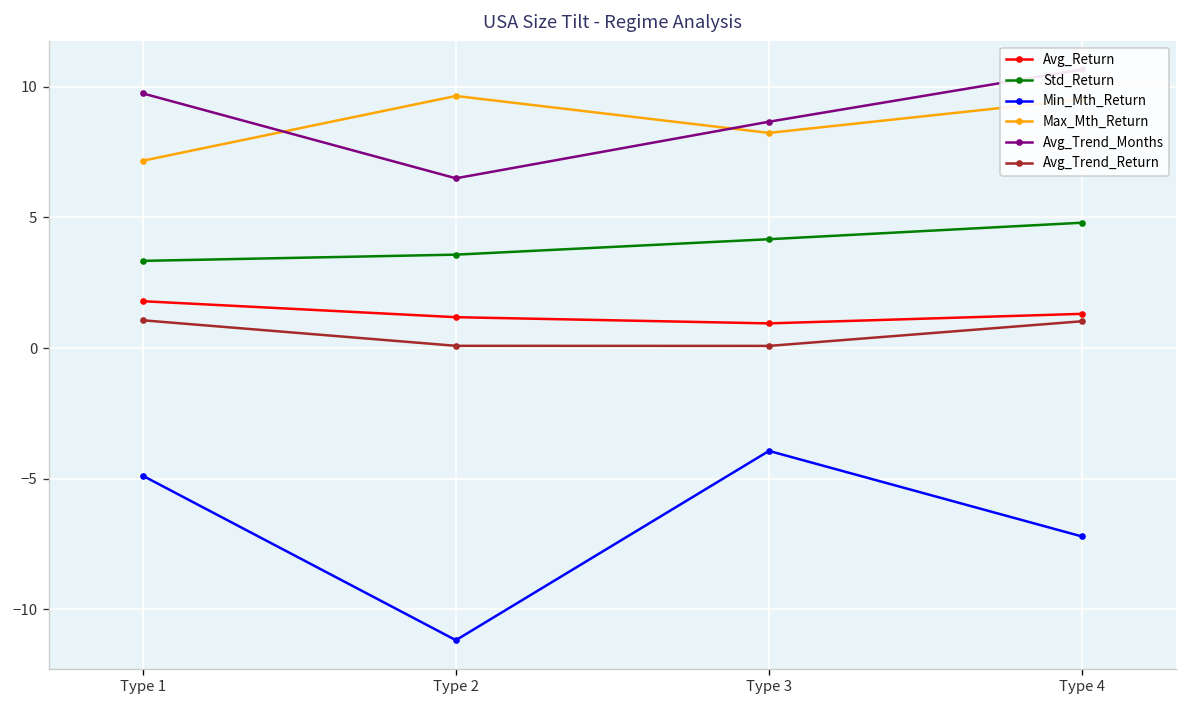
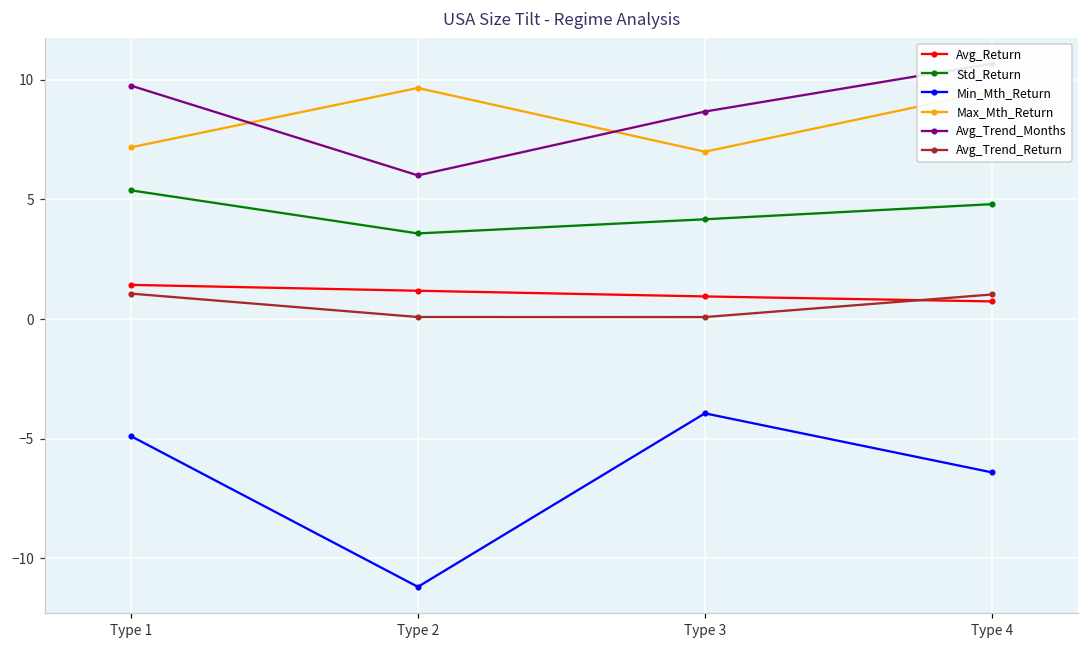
  {
    "Avg_Return": {
-     "Type 1": 1.8,
+     "Type 1": 1.4,
      "Type 2": 1.2,
      "Type 3": 0.9,
-     "Type 4": 1.3
+     "Type 4": 0.7
    },
    "Std_Return": {
-     "Type 1": 3.3,
+     "Type 1": 5.4,
      "Type 2": 3.6,
      "Type 3": 4.2,
      "Type 4": 4.8
    },
    "Min_Mth_Return": {
      "Type 1": -4.9,
      "Type 2": -11.2,
      "Type 3": -3.9,
-     "Type 4": -7.2
+     "Type 4": -6.4
    },
    "Max_Mth_Return": {
      "Type 1": 7.2,
      "Type 2": 9.7,
-     "Type 3": 8.2
+     "Type 3": 7.0
    },
    "Avg_Trend_Months": {
      "Type 1": 9.8,
-     "Type 2": 6.5,
+     "Type 2": 6.0,
      "Type 3": 8.7
    },
    "Avg_Trend_Return": {
      "Type 1": 1.1,
      "Type 2": 0.1,
      "Type 3": 0.1,
      "Type 4": 1.0
    }
  }
